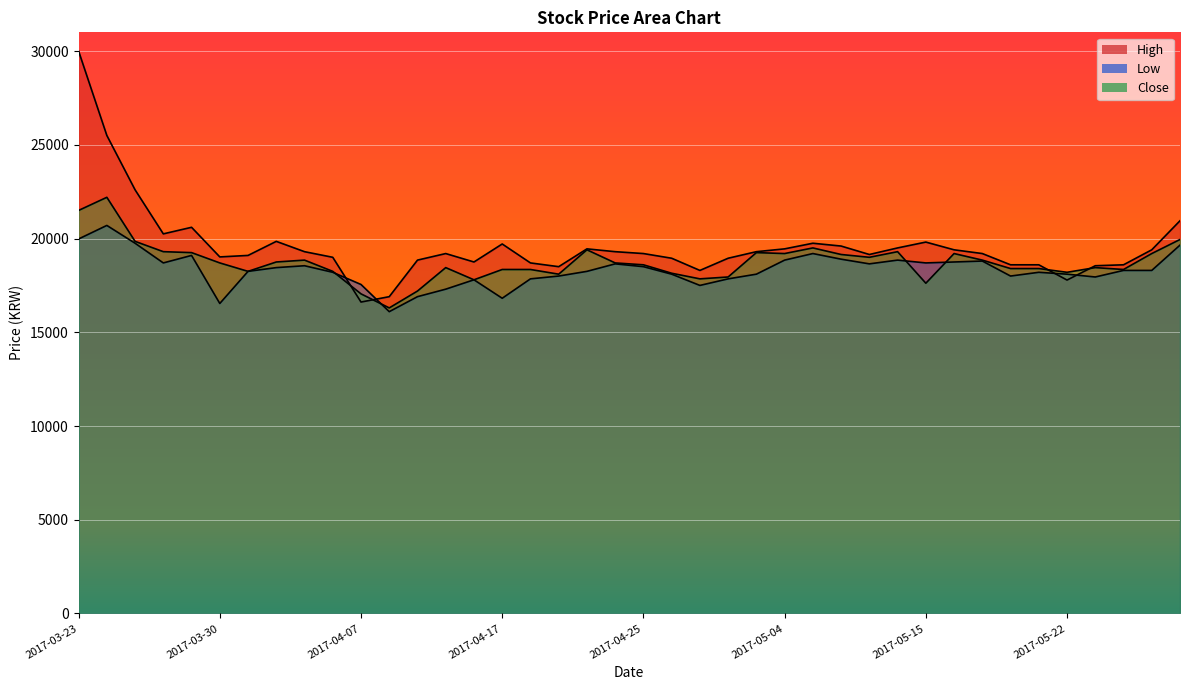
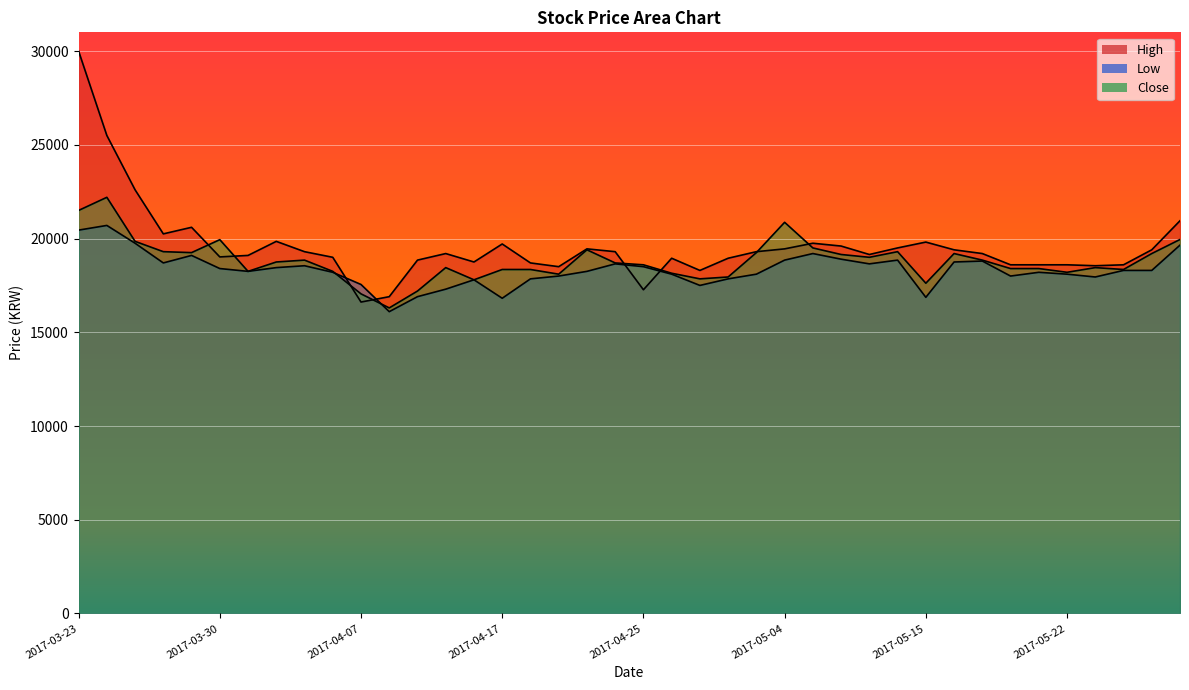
  {
    "High": {
      "2017-03-23": 30000,
      "2017-03-30": 19000,
      "2017-04-07": 16600,
      "2017-04-17": 19700,
-     "2017-04-25": 19200,
+     "2017-04-25": 17300,
      "2017-05-04": 19500,
      "2017-05-15": 19800,
-     "2017-05-22": 17800
+     "2017-05-22": 18600
    },
    "Low": {
-     "2017-03-23": 20000,
-     "2017-03-30": 16500,
+     "2017-03-23": 20500,
+     "2017-03-30": 18400,
      "2017-04-07": 17600,
      "2017-04-17": 16800,
      "2017-05-04": 18900,
-     "2017-05-15": 18700
+     "2017-05-15": 16900
    },
    "Close": {
      "2017-03-23": 21500,
-     "2017-03-30": 18700,
+     "2017-03-30": 19900,
      "2017-04-07": 17100,
      "2017-04-17": 18400,
-     "2017-05-04": 19200,
+     "2017-05-04": 20900,
      "2017-05-15": 17600
    }
  }
